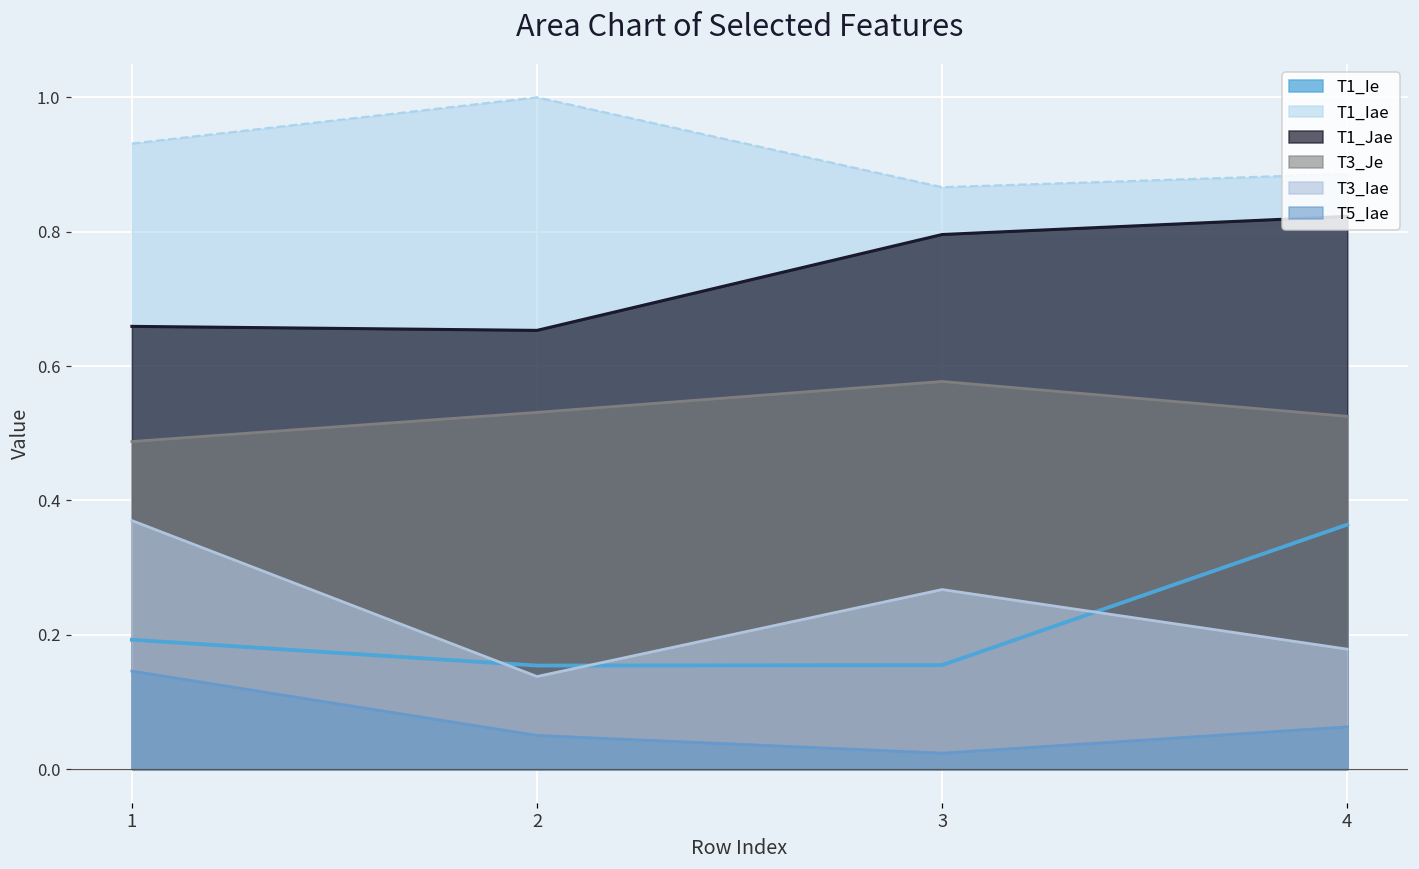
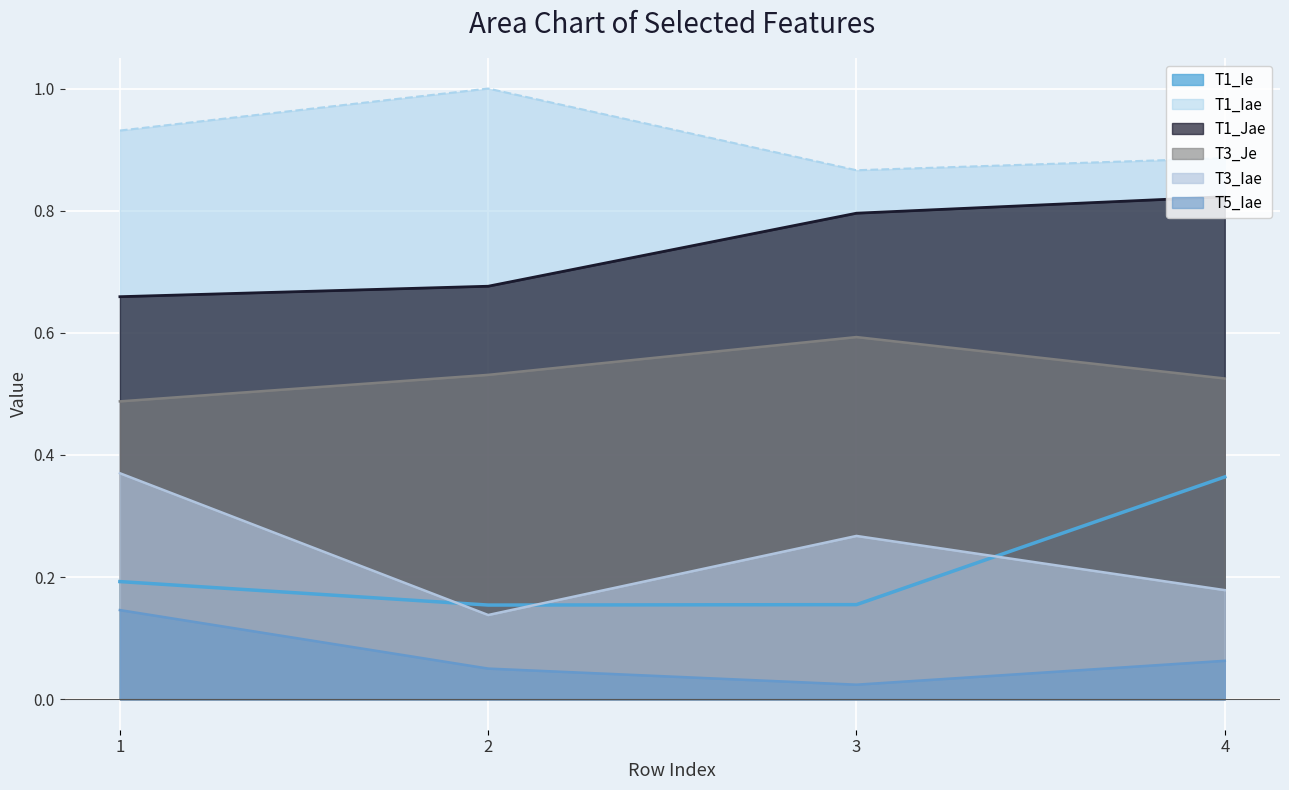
  {
    "T1_Jae": {
      "1": 0.66,
-     "2": 0.65,
+     "2": 0.68,
      "3": 0.80
    },
    "T3_Je": {
      "1": 0.49,
      "2": 0.53,
-     "3": 0.58,
+     "3": 0.59,
      "4": 0.53
    }
  }
